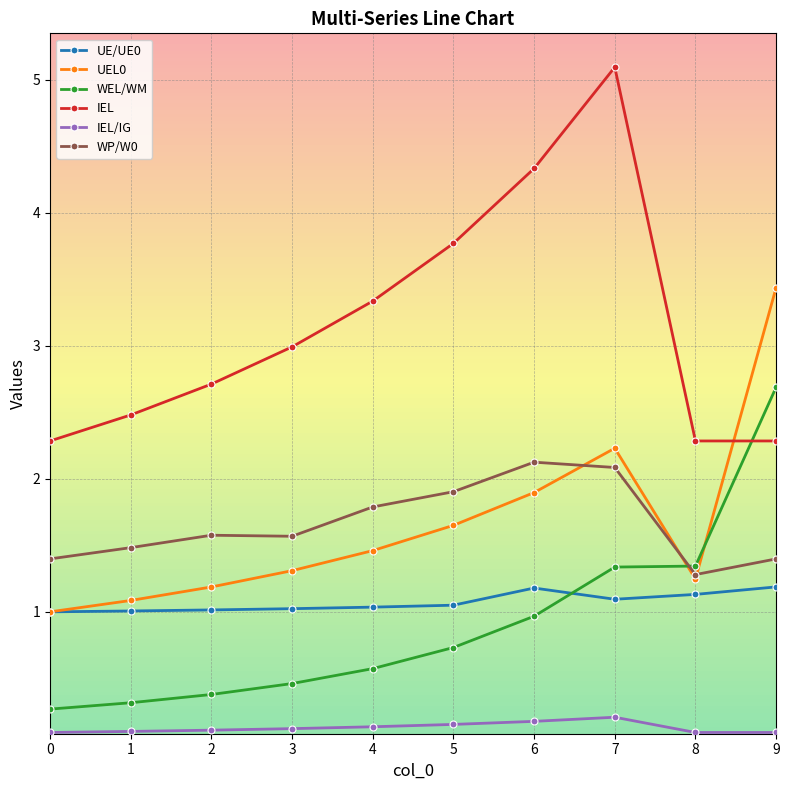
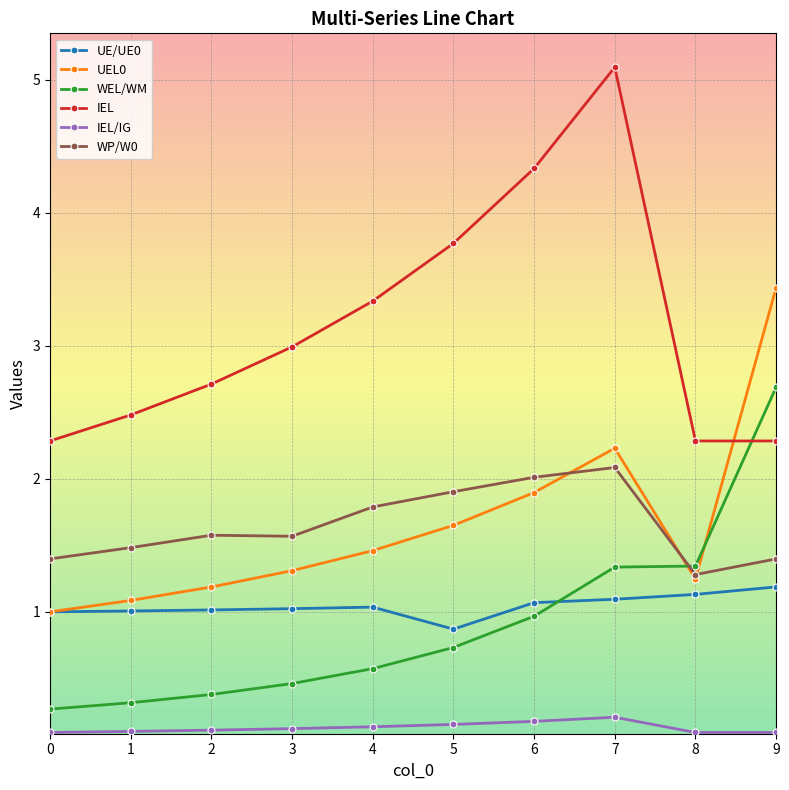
  {
    "UE/UE0": {
      "1": 1.01,
      "2": 1.01,
      "3": 1.02,
      "4": 1.04,
-     "5": 1.05,
-     "6": 1.18,
+     "5": 0.87,
+     "6": 1.07,
      "7": 1.09,
      "8": 1.13
    },
    "IEL/IG": {
      "1": 0.10,
      "2": 0.11,
      "3": 0.12,
      "4": 0.14,
      "5": 0.15,
      "6": 0.18,
      "7": 0.21,
      "8": 0.09
    },
    "WP/W0": {
      "1": 1.48,
      "2": 1.58,
      "3": 1.57,
      "4": 1.79,
      "5": 1.90,
-     "6": 2.12,
+     "6": 2.01,
      "7": 2.09,
      "8": 1.28
    }
  }
